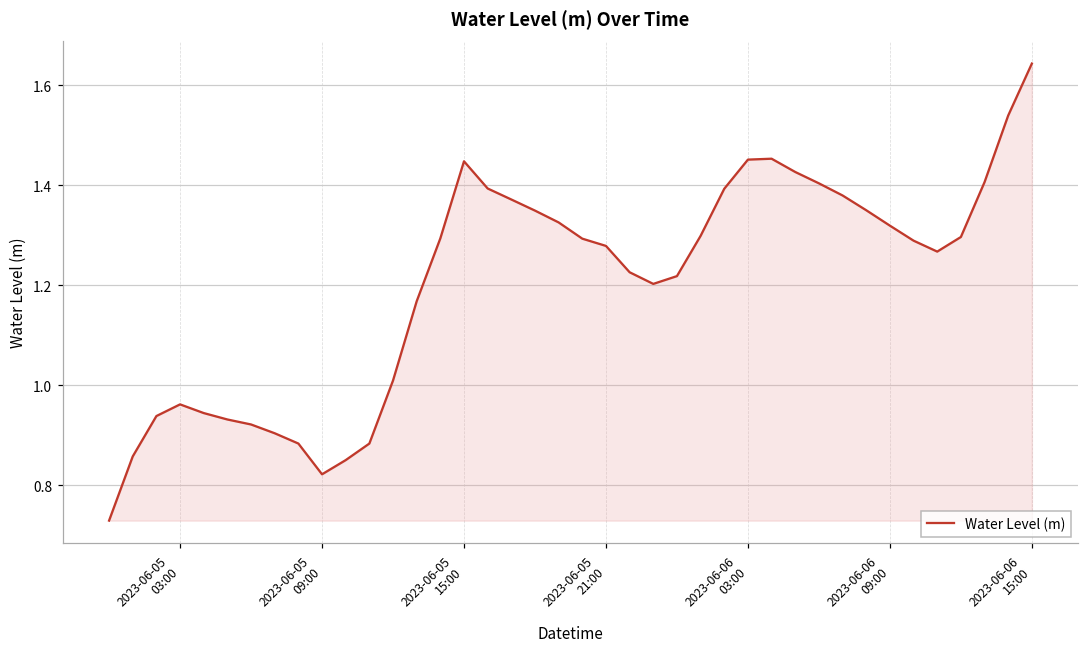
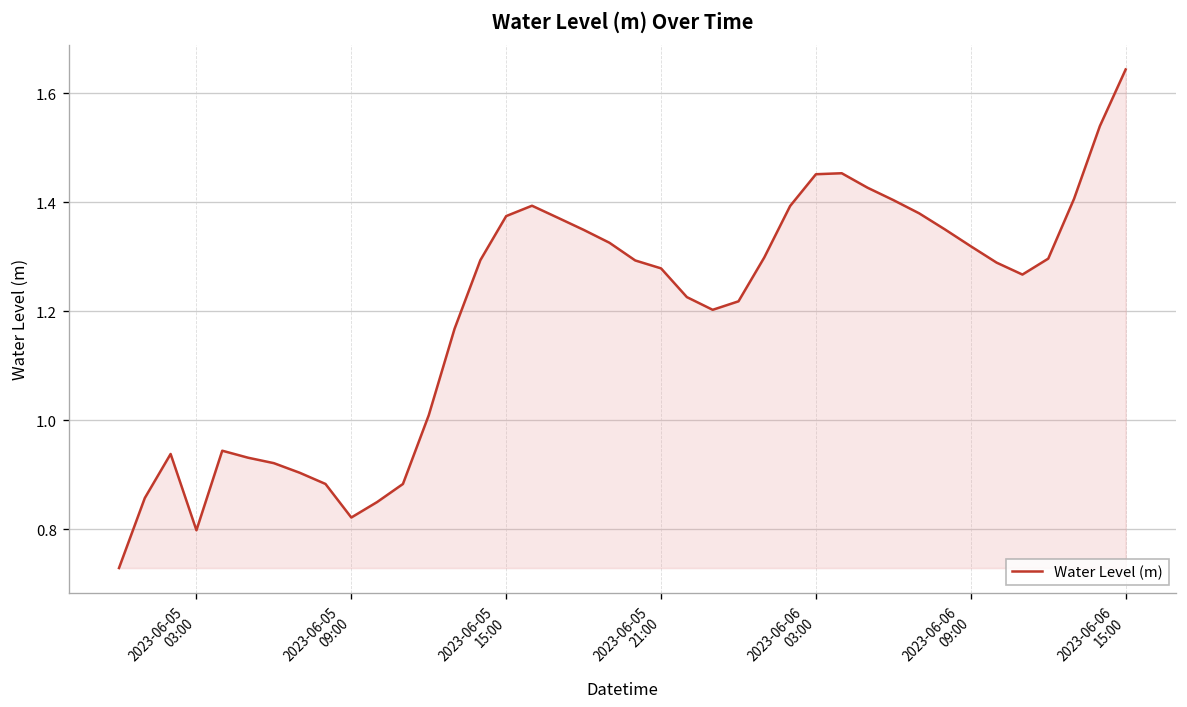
  {
-   "2023-06-05 03:00": 0.96,
+   "2023-06-05 03:00": 0.80,
    "2023-06-05 09:00": 0.82,
-   "2023-06-05 15:00": 1.45,
+   "2023-06-05 15:00": 1.37,
    "2023-06-05 21:00": 1.28,
    "2023-06-06 03:00": 1.45,
    "2023-06-06 09:00": 1.32,
    "2023-06-06 15:00": 1.64
  }
